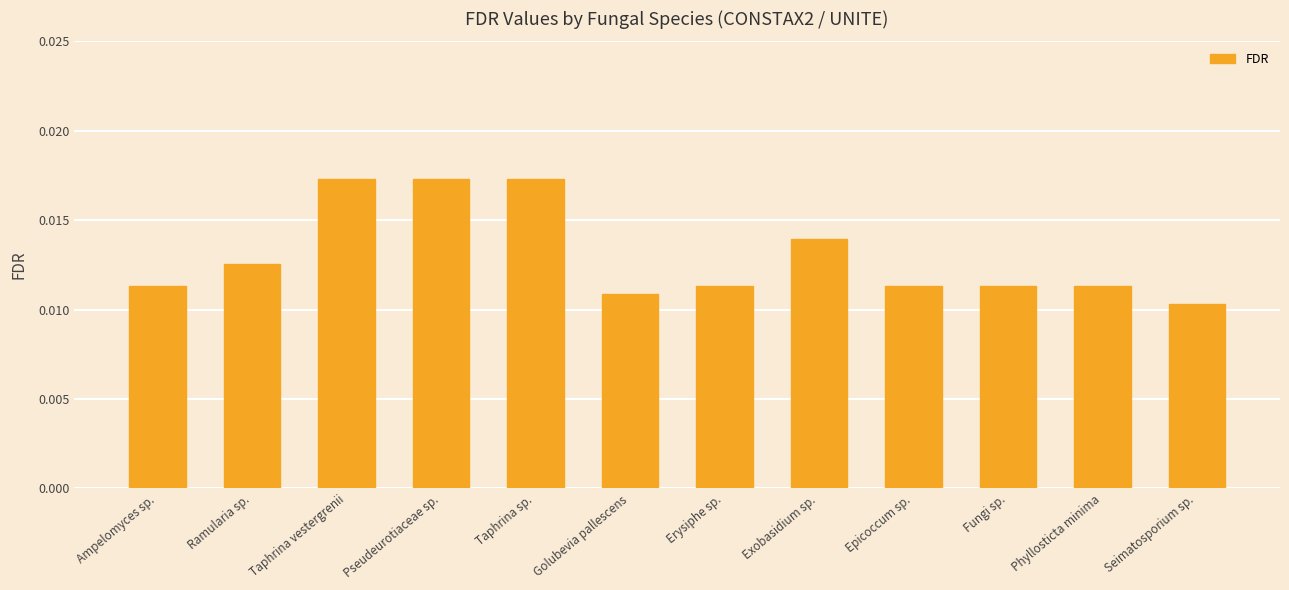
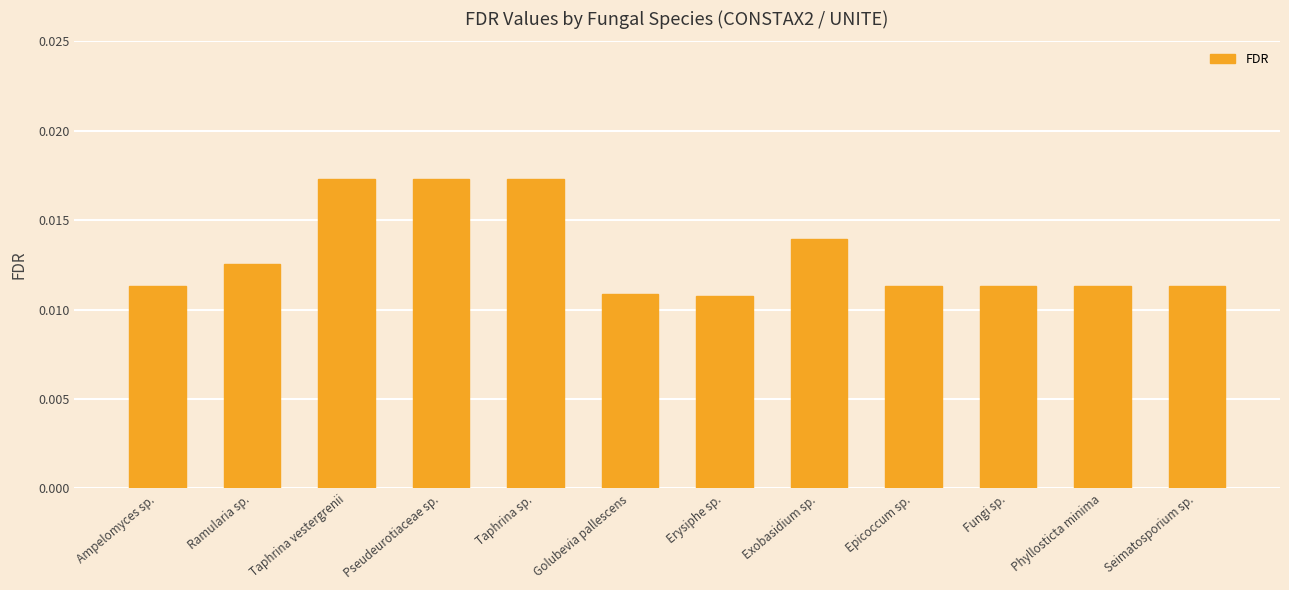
  {
    "Ampelomyces sp.": 0.0113,
    "Ramularia sp.": 0.0125,
    "Taphrina vestergrenii": 0.0173,
    "Pseudeurotiaceae sp.": 0.0173,
    "Taphrina sp.": 0.0173,
    "Golubevia pallescens": 0.0109,
-   "Erysiphe sp.": 0.0113,
+   "Erysiphe sp.": 0.0107,
    "Exobasidium sp.": 0.0140,
    "Epicoccum sp.": 0.0113,
    "Fungi sp.": 0.0113,
    "Phyllosticta minima": 0.0113,
-   "Seimatosporium sp.": 0.0103
+   "Seimatosporium sp.": 0.0113
  }
